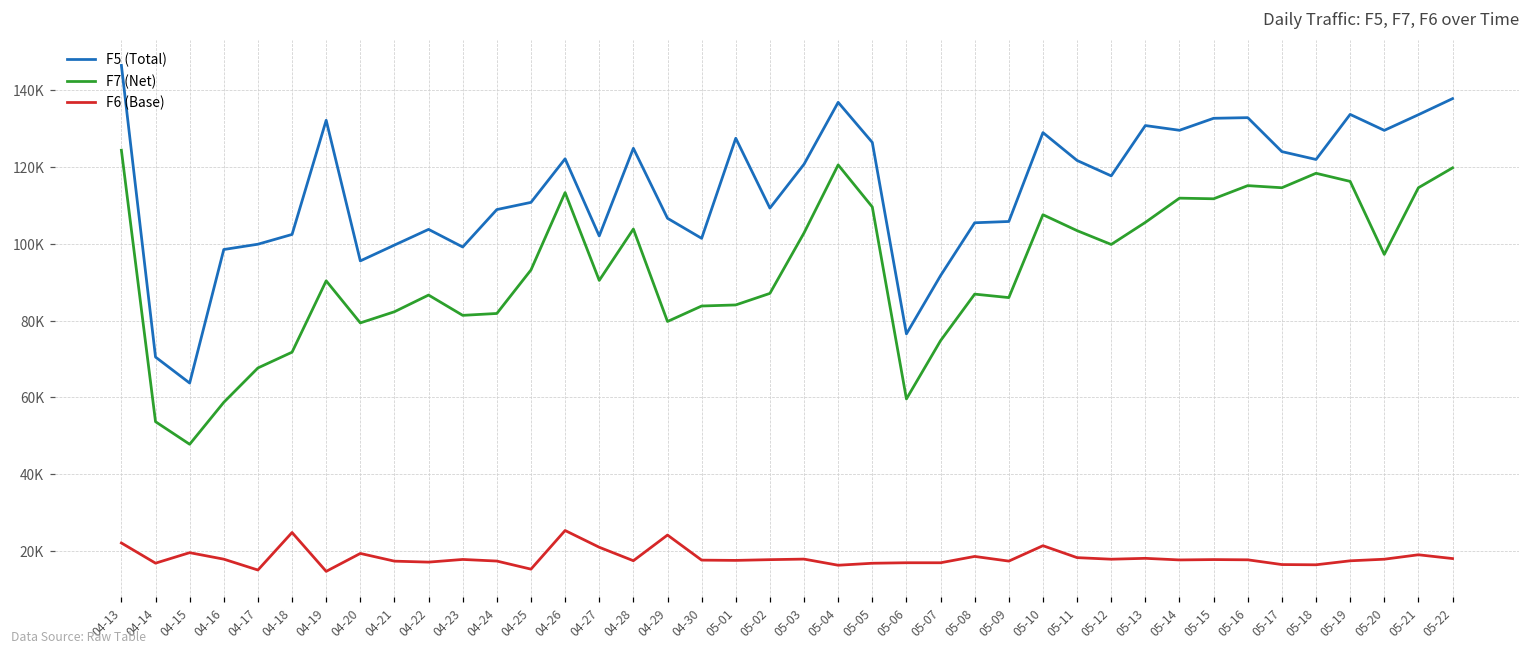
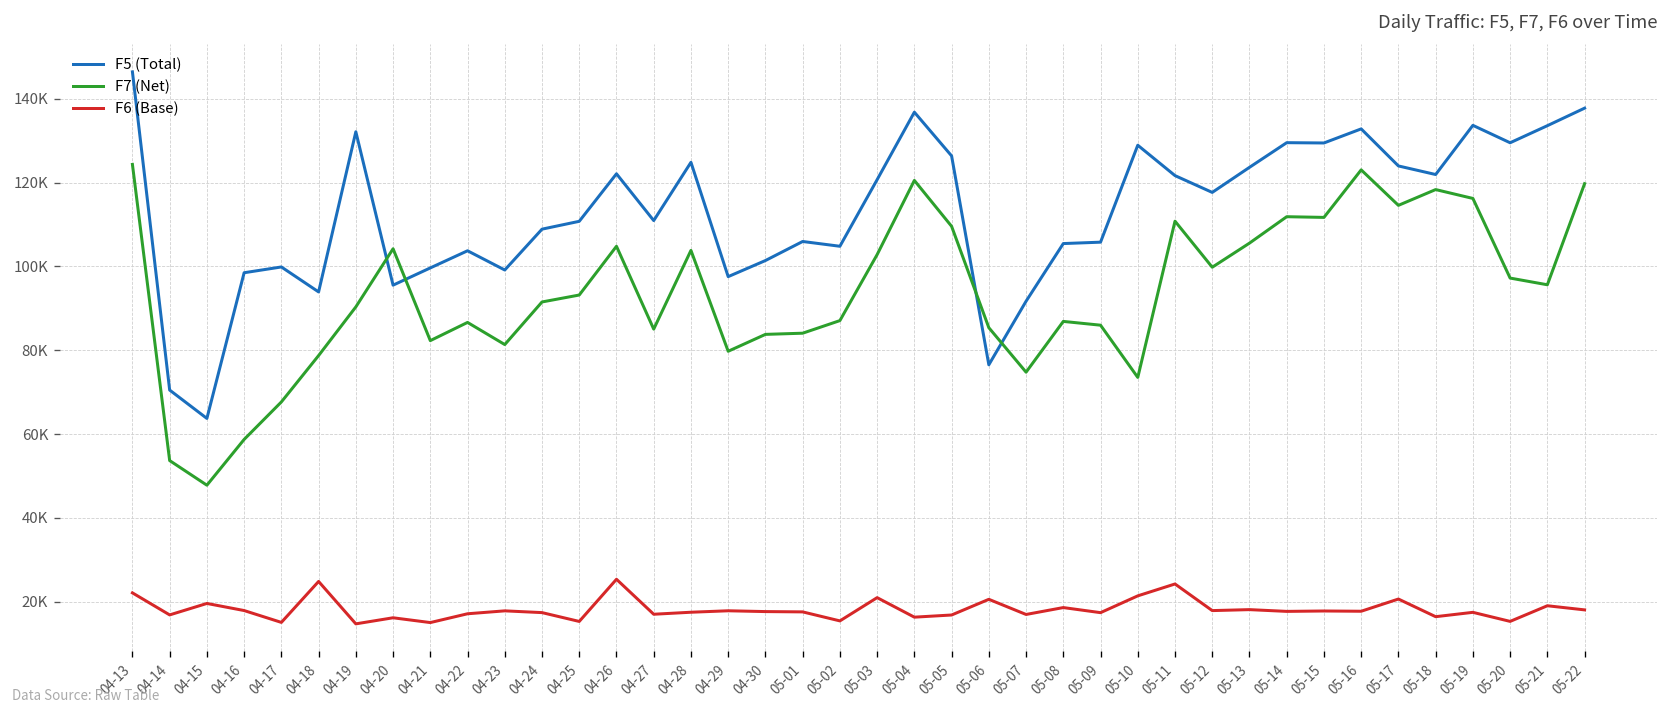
  {
    "F5 (Total)": {
      "04-13": 146000,
      "04-14": 70000,
      "04-15": 64000,
      "04-16": 98000,
      "04-17": 100000,
-     "04-18": 102000,
+     "04-18": 94000,
      "04-19": 132000,
      "04-20": 96000,
      "04-21": 100000,
      "04-22": 104000,
      "04-23": 99000,
      "04-24": 109000,
      "04-25": 111000,
      "04-26": 122000,
-     "04-27": 102000,
+     "04-27": 111000,
      "04-28": 125000,
-     "04-29": 107000,
+     "04-29": 98000,
      "04-30": 101000,
-     "05-01": 127000,
-     "05-02": 109000,
+     "05-01": 106000,
+     "05-02": 105000,
      "05-03": 121000,
      "05-04": 137000,
      "05-05": 126000,
      "05-06": 77000,
      "05-07": 92000,
      "05-08": 105000,
      "05-09": 106000,
      "05-10": 129000,
      "05-11": 122000,
      "05-12": 118000,
-     "05-13": 131000,
+     "05-13": 124000,
      "05-14": 130000,
-     "05-15": 133000,
+     "05-15": 129000,
      "05-16": 133000,
      "05-17": 124000,
      "05-18": 122000,
      "05-19": 134000,
      "05-20": 130000,
      "05-21": 134000,
      "05-22": 138000
    },
    "F7 (Net)": {
      "04-13": 124000,
      "04-14": 54000,
      "04-15": 48000,
      "04-16": 59000,
      "04-17": 68000,
-     "04-18": 72000,
+     "04-18": 79000,
      "04-19": 90000,
-     "04-20": 79000,
+     "04-20": 104000,
      "04-21": 82000,
      "04-22": 87000,
      "04-23": 81000,
-     "04-24": 82000,
+     "04-24": 92000,
      "04-25": 93000,
-     "04-26": 113000,
-     "04-27": 90000,
+     "04-26": 105000,
+     "04-27": 85000,
      "04-28": 104000,
      "04-29": 80000,
      "04-30": 84000,
      "05-01": 84000,
      "05-02": 87000,
      "05-03": 103000,
      "05-04": 121000,
      "05-05": 110000,
-     "05-06": 60000,
+     "05-06": 85000,
      "05-07": 75000,
      "05-08": 87000,
      "05-09": 86000,
-     "05-10": 108000,
-     "05-11": 103000,
+     "05-10": 74000,
+     "05-11": 111000,
      "05-12": 100000,
      "05-13": 106000,
      "05-14": 112000,
      "05-15": 112000,
-     "05-16": 115000,
+     "05-16": 123000,
      "05-17": 115000,
      "05-18": 118000,
      "05-19": 116000,
      "05-20": 97000,
-     "05-21": 115000,
+     "05-21": 96000,
      "05-22": 120000
    },
    "F6 (Base)": {
      "04-13": 22000,
      "04-14": 17000,
      "04-15": 20000,
      "04-16": 18000,
      "04-17": 15000,
      "04-18": 25000,
      "04-19": 15000,
-     "04-20": 19000,
-     "04-21": 17000,
+     "04-20": 16000,
+     "04-21": 15000,
      "04-22": 17000,
      "04-23": 18000,
      "04-24": 17000,
      "04-25": 15000,
      "04-26": 25000,
-     "04-27": 21000,
+     "04-27": 17000,
      "04-28": 17000,
-     "04-29": 24000,
+     "04-29": 18000,
      "04-30": 18000,
      "05-01": 18000,
-     "05-02": 18000,
-     "05-03": 18000,
+     "05-02": 15000,
+     "05-03": 21000,
      "05-04": 16000,
      "05-05": 17000,
-     "05-06": 17000,
+     "05-06": 21000,
      "05-07": 17000,
      "05-08": 19000,
      "05-09": 17000,
      "05-10": 21000,
-     "05-11": 18000,
+     "05-11": 24000,
      "05-12": 18000,
      "05-13": 18000,
      "05-14": 18000,
      "05-15": 18000,
      "05-16": 18000,
-     "05-17": 16000,
+     "05-17": 21000,
      "05-18": 16000,
      "05-19": 17000,
-     "05-20": 18000,
+     "05-20": 15000,
      "05-21": 19000,
      "05-22": 18000
    }
  }
